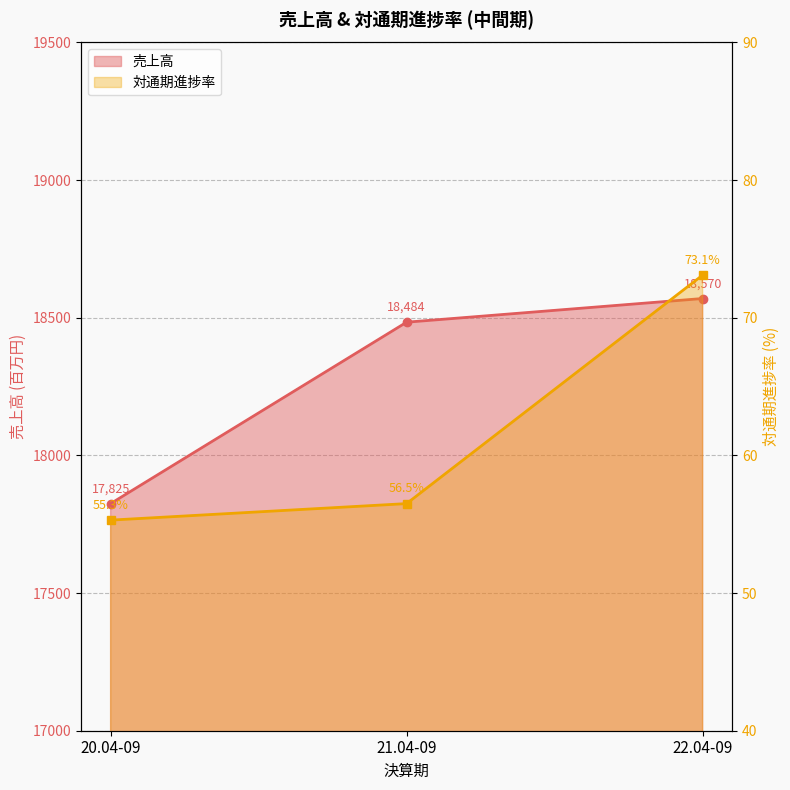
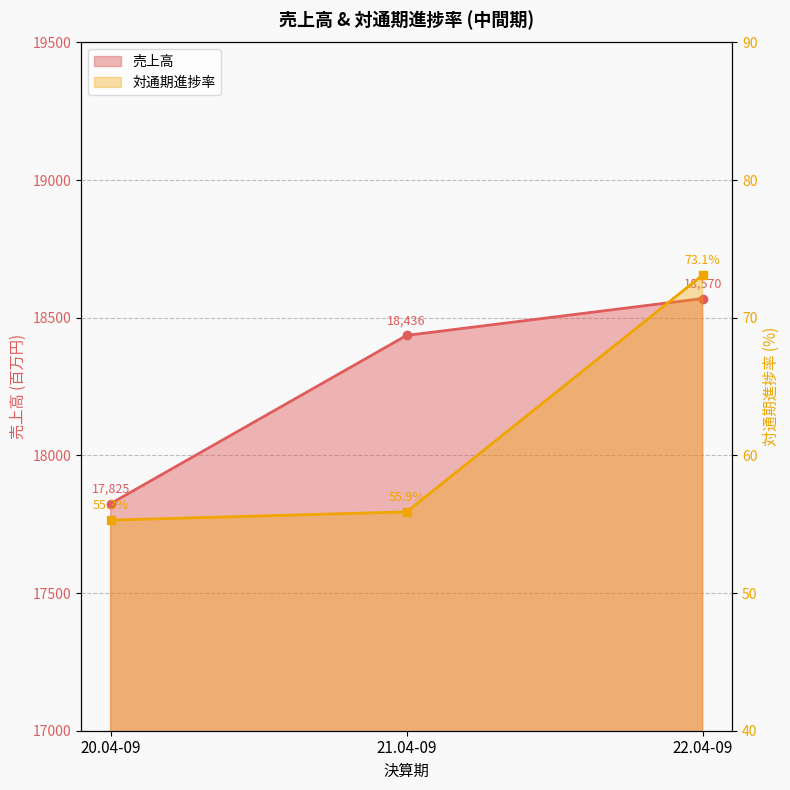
  {
    "売上高": {
      "20.04-09": "17,825",
-     "21.04-09": "18,484",
+     "21.04-09": "18,436",
      "22.04-09": "18,570"
    },
    "対通期進捗率": {
-     "21.04-09": "56.5%",
+     "21.04-09": "55.9%",
      "22.04-09": "73.1%"
    }
  }
